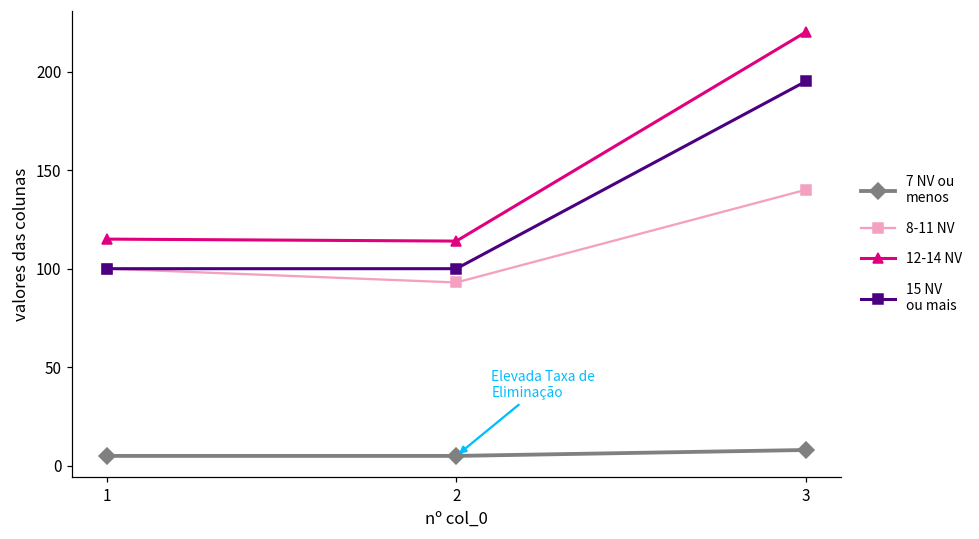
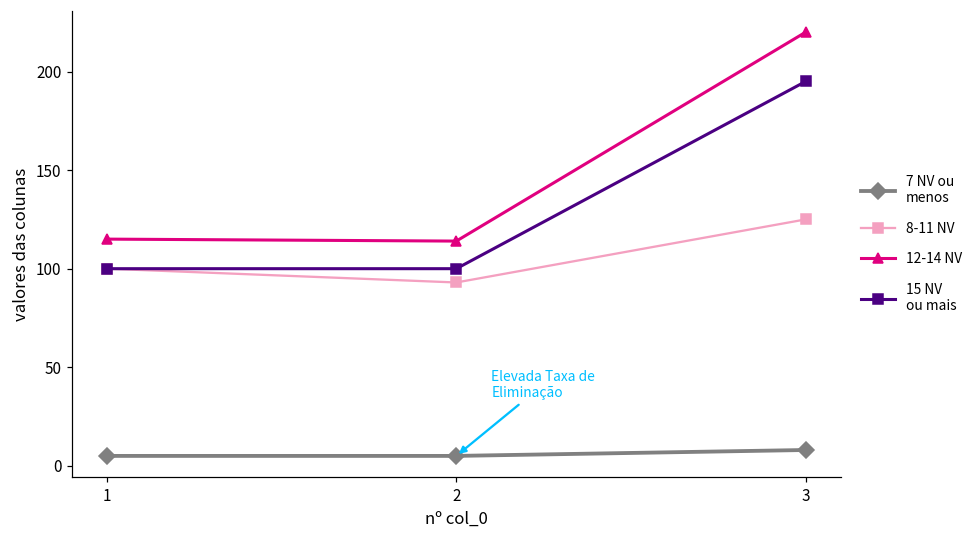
  {
    "7 NV ou menos": {
      "1": 5,
      "2": 5,
      "3": 8
    },
    "8-11 NV": {
      "2": 93,
-     "3": 140
+     "3": 125
    },
    "12-14 NV": {
      "1": 115,
      "2": 114,
      "3": 220
    },
    "15 NV ou mais": {
      "2": 100,
      "3": 195
    }
  }
